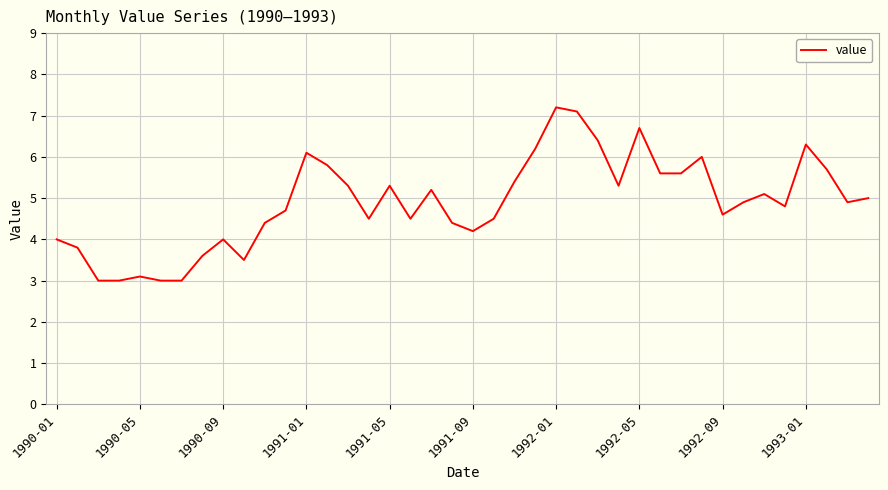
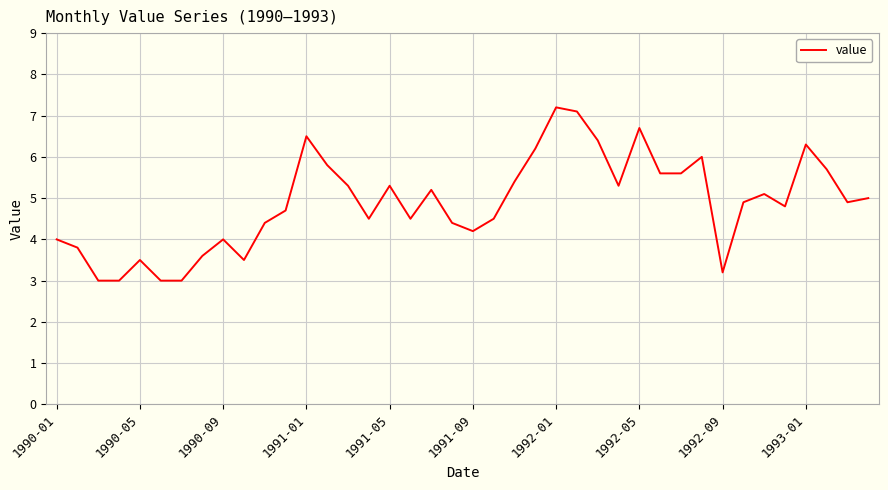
  {
    "1990-01": 4.0,
-   "1990-05": 3.1,
+   "1990-05": 3.5,
    "1990-09": 4.0,
-   "1991-01": 6.1,
+   "1991-01": 6.5,
    "1991-05": 5.3,
    "1991-09": 4.2,
    "1992-01": 7.2,
    "1992-05": 6.7,
-   "1992-09": 4.6,
+   "1992-09": 3.2,
    "1993-01": 6.3
  }
